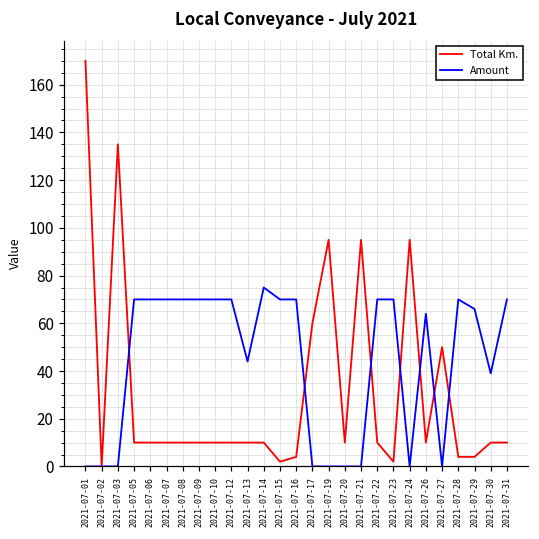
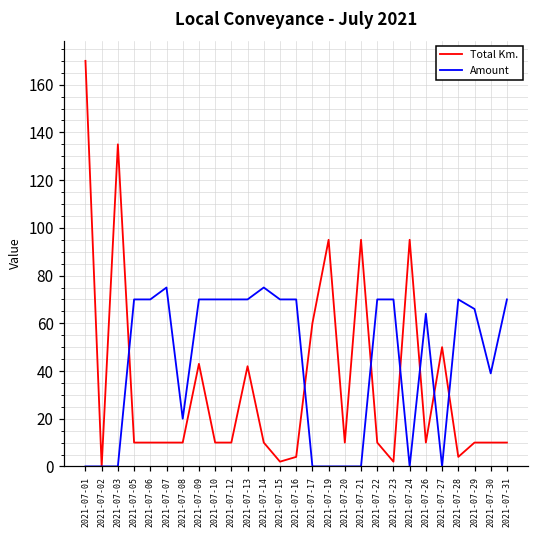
  {
    "Total Km.": {
      "2021-07-01": 170,
      "2021-07-03": 135,
      "2021-07-05": 10,
      "2021-07-06": 10,
      "2021-07-07": 10,
      "2021-07-08": 10,
-     "2021-07-09": 10,
+     "2021-07-09": 43,
      "2021-07-10": 10,
      "2021-07-12": 10,
-     "2021-07-13": 10,
+     "2021-07-13": 42,
      "2021-07-14": 10,
      "2021-07-15": 2,
      "2021-07-16": 4,
      "2021-07-17": 60,
      "2021-07-19": 95,
      "2021-07-20": 10,
      "2021-07-21": 95,
      "2021-07-22": 10,
      "2021-07-23": 2,
      "2021-07-24": 95,
      "2021-07-26": 10,
      "2021-07-27": 50,
      "2021-07-28": 4,
-     "2021-07-29": 4,
+     "2021-07-29": 10,
      "2021-07-30": 10,
      "2021-07-31": 10
    },
    "Amount": {
      "2021-07-01": 0,
      "2021-07-03": 0,
      "2021-07-05": 70,
      "2021-07-06": 70,
-     "2021-07-07": 70,
-     "2021-07-08": 70,
+     "2021-07-07": 75,
+     "2021-07-08": 20,
      "2021-07-09": 70,
      "2021-07-10": 70,
      "2021-07-12": 70,
-     "2021-07-13": 44,
+     "2021-07-13": 70,
      "2021-07-14": 75,
      "2021-07-15": 70,
      "2021-07-16": 70,
      "2021-07-17": 0,
      "2021-07-19": 0,
      "2021-07-20": 0,
      "2021-07-21": 0,
      "2021-07-22": 70,
      "2021-07-23": 70,
      "2021-07-24": 0,
      "2021-07-26": 64,
      "2021-07-27": 0,
      "2021-07-28": 70,
      "2021-07-29": 66,
      "2021-07-30": 39,
      "2021-07-31": 70
    }
  }
